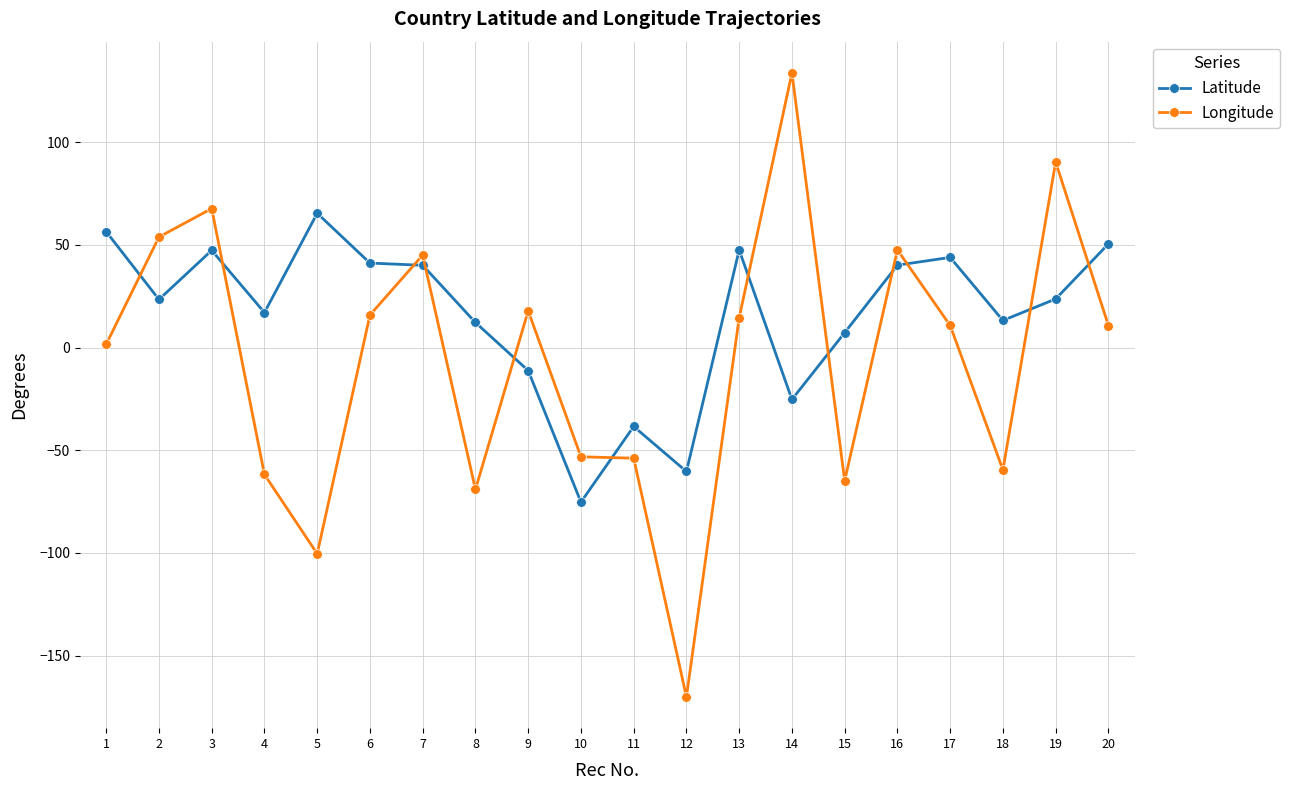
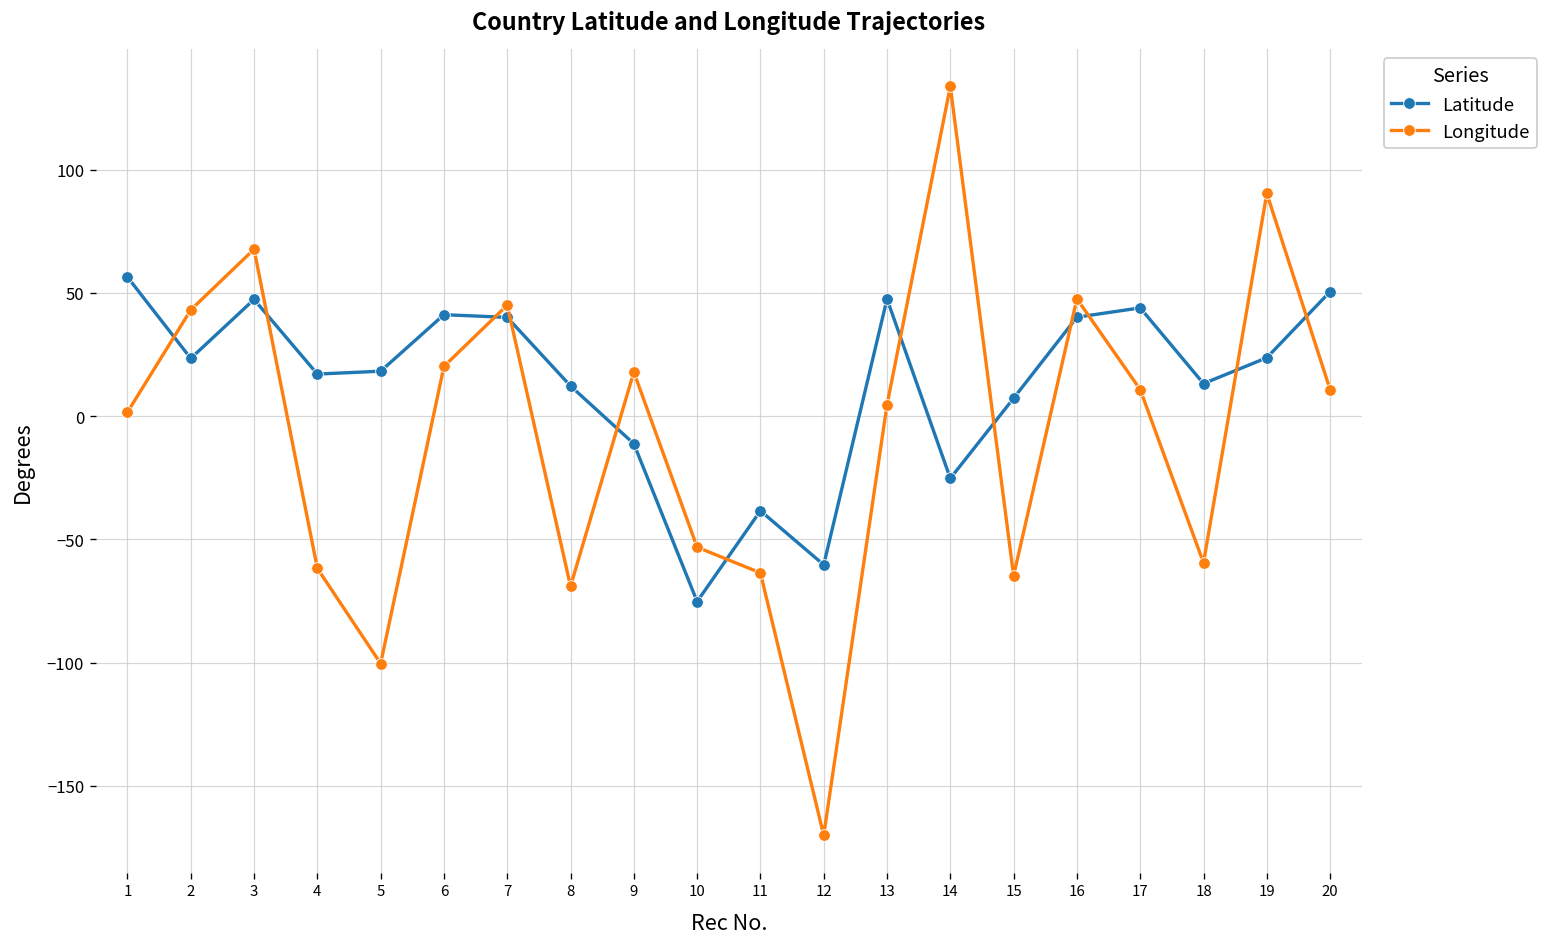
  {
    "Latitude": {
      "1": 56,
      "2": 23,
      "3": 47,
      "4": 17,
-     "5": 65,
+     "5": 18,
      "6": 41,
      "7": 40,
      "8": 12,
      "9": -11,
      "10": -75,
      "11": -38,
      "12": -60,
      "13": 48,
      "14": -25,
      "15": 7,
      "16": 40,
      "17": 44,
      "18": 13,
      "19": 24,
      "20": 51
    },
    "Longitude": {
      "1": 2,
-     "2": 54,
+     "2": 43,
      "3": 68,
      "4": -62,
      "5": -100,
-     "6": 16,
+     "6": 20,
      "7": 45,
      "8": -69,
      "9": 18,
      "10": -53,
-     "11": -54,
+     "11": -64,
      "12": -170,
-     "13": 15,
+     "13": 5,
      "14": 134,
      "15": -65,
      "16": 48,
      "17": 11,
      "18": -60,
      "19": 90,
      "20": 11
    }
  }
